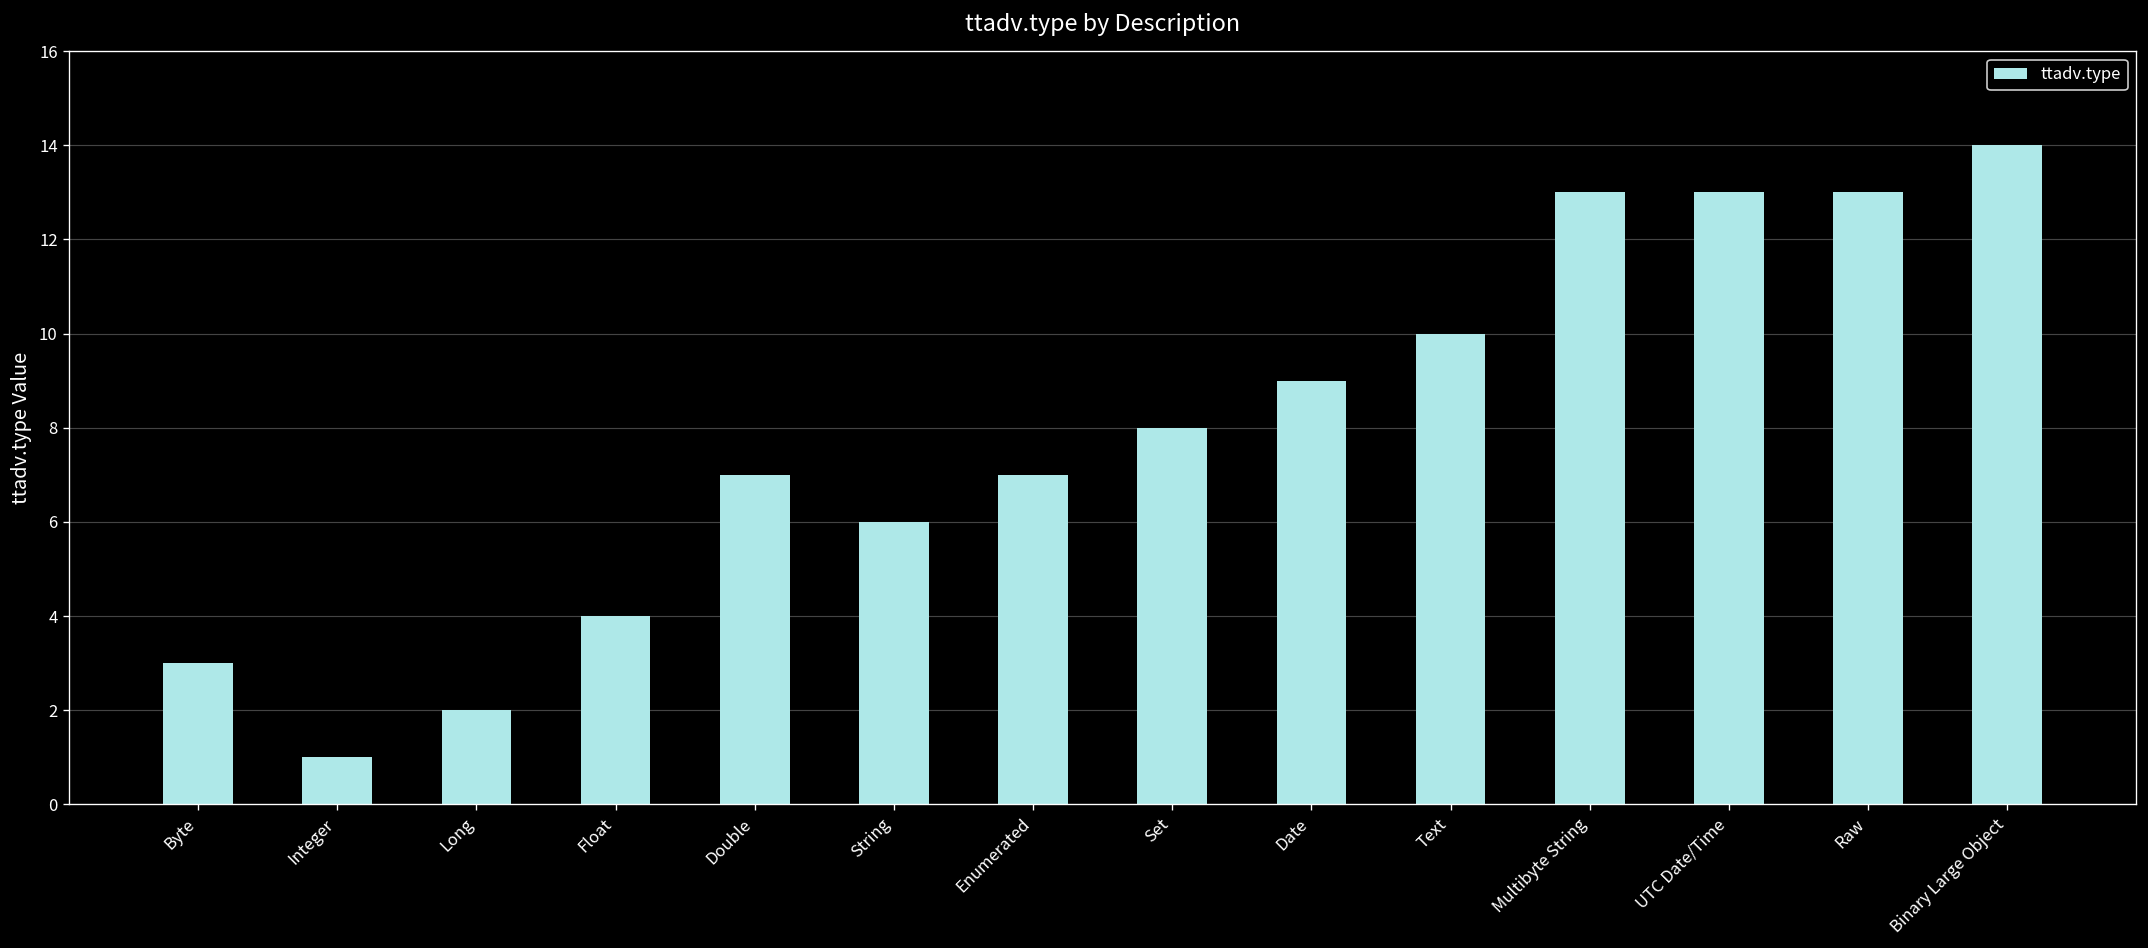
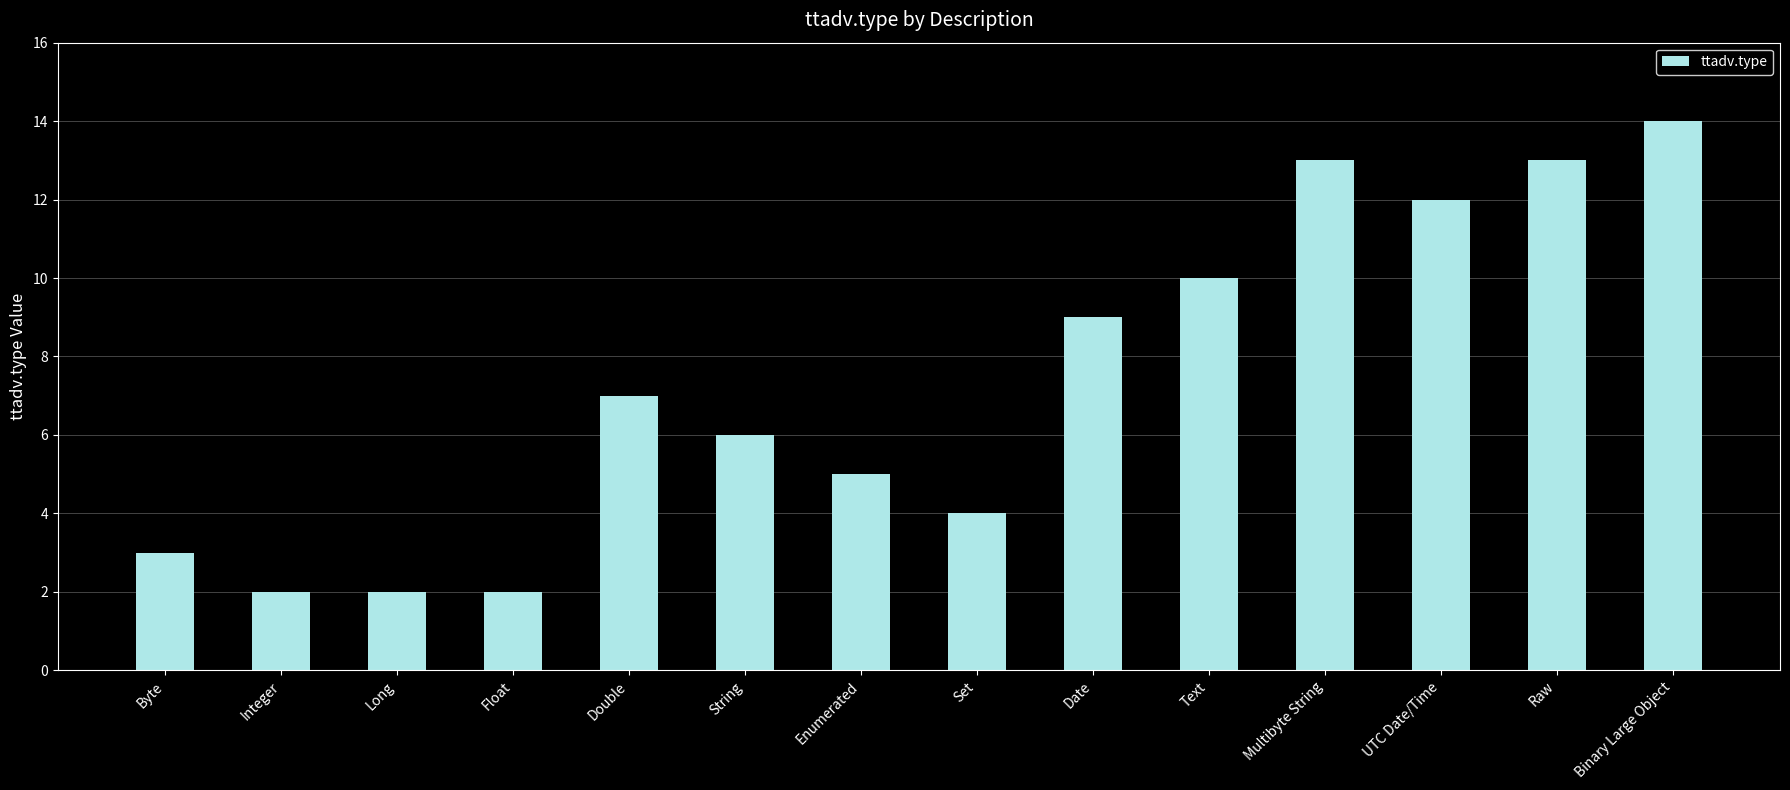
  {
    "Byte": 3,
-   "Integer": 1,
+   "Integer": 2,
    "Long": 2,
-   "Float": 4,
+   "Float": 2,
    "Double": 7,
    "String": 6,
-   "Enumerated": 7,
-   "Set": 8,
+   "Enumerated": 5,
+   "Set": 4,
    "Date": 9,
    "Text": 10,
    "Multibyte String": 13,
-   "UTC Date/Time": 13,
+   "UTC Date/Time": 12,
    "Raw": 13,
    "Binary Large Object": 14
  }
